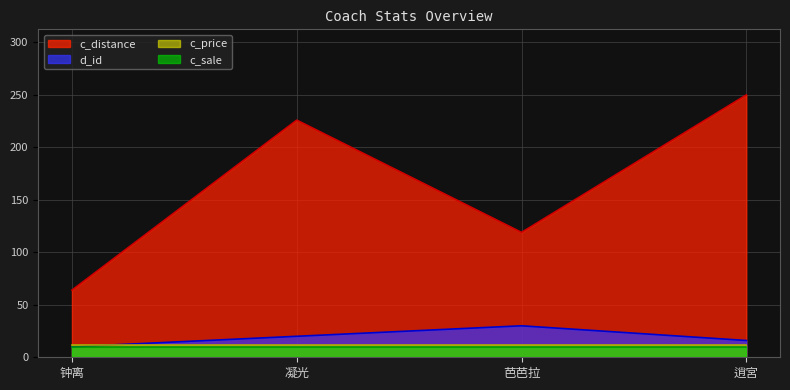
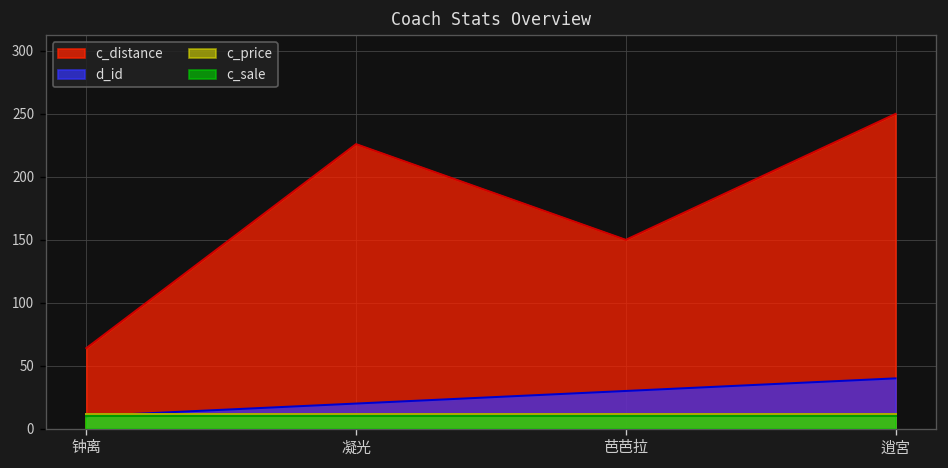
  {
    "c_distance": {
      "钟离": 64,
      "凝光": 226,
-     "芭芭拉": 119,
+     "芭芭拉": 150,
      "逍宮": 250
    },
    "d_id": {
      "凝光": 20,
      "芭芭拉": 30,
-     "逍宮": 16
+     "逍宮": 40
    }
  }
